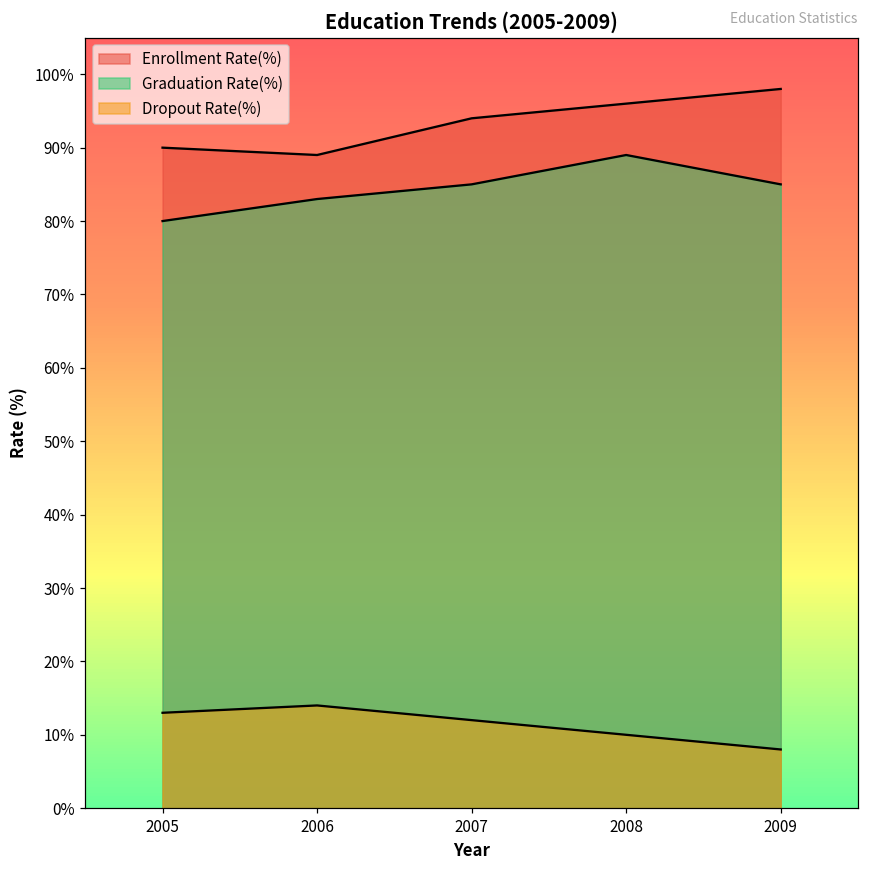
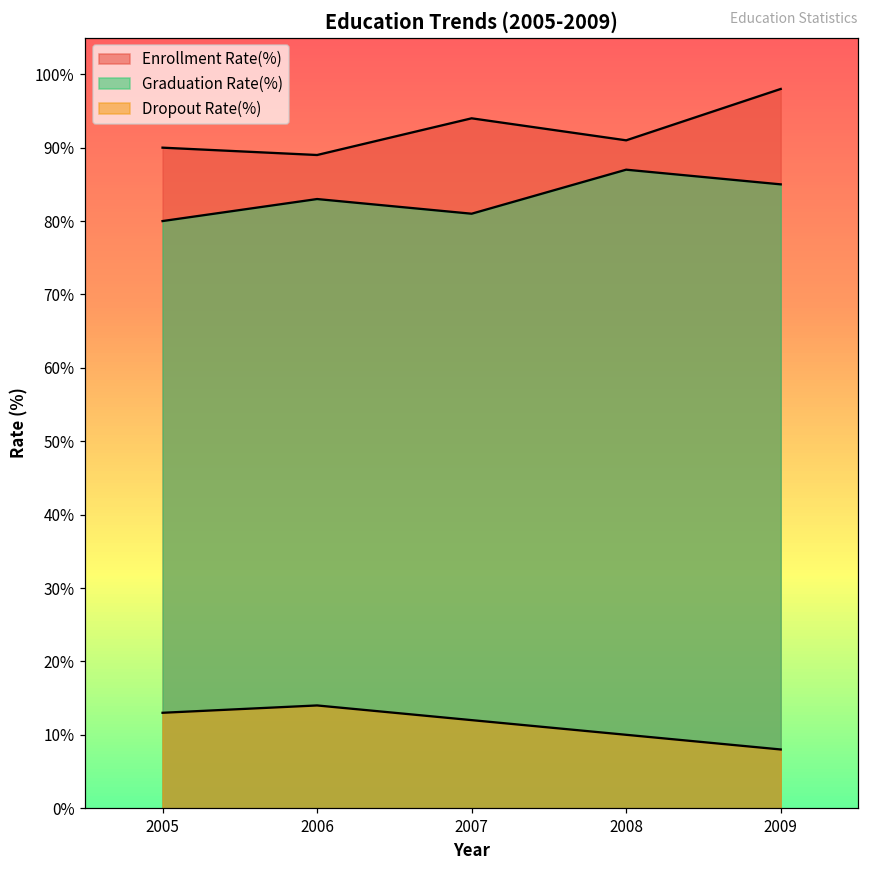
  {
    "Enrollment Rate(%)": {
      "2005": "90%",
      "2006": "89%",
      "2007": "94%",
-     "2008": "96%",
+     "2008": "91%",
      "2009": "98%"
    },
    "Graduation Rate(%)": {
      "2005": "80%",
      "2006": "83%",
-     "2007": "85%",
-     "2008": "89%",
+     "2007": "81%",
+     "2008": "87%",
      "2009": "85%"
    },
    "Dropout Rate(%)": {
      "2005": "13%",
      "2006": "14%",
      "2007": "12%",
      "2008": "10%",
      "2009": "8%"
    }
  }
